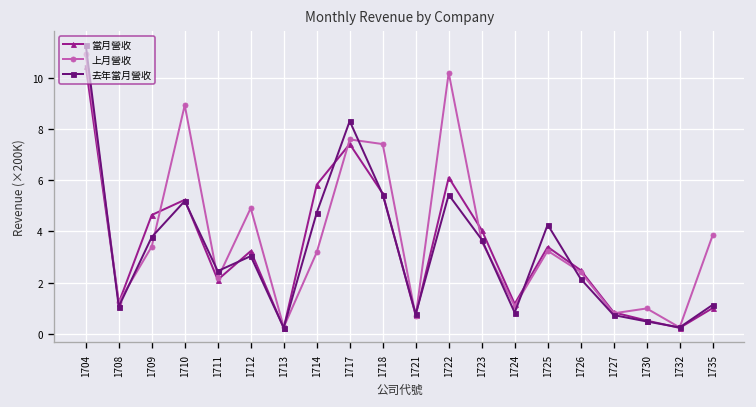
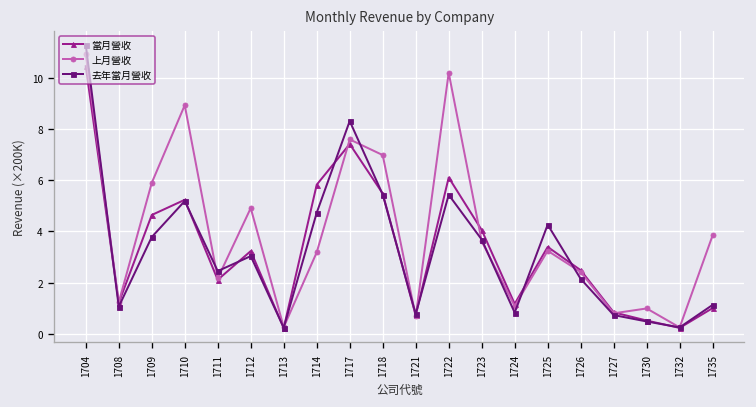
  {
    "上月營收": {
-     "1709": 3.4,
+     "1709": 5.9,
      "1710": 8.9,
      "1712": 4.9,
      "1714": 3.2,
      "1717": 7.6,
-     "1718": 7.4,
+     "1718": 7.0,
      "1722": 10.2,
      "1725": 3.2,
      "1730": 1.0,
      "1735": 3.8
    }
  }
